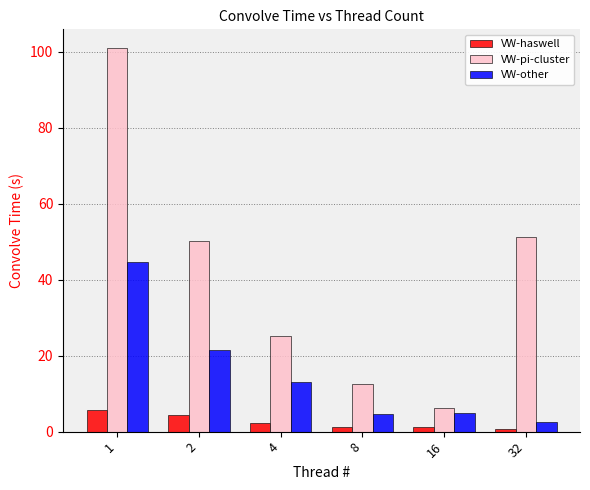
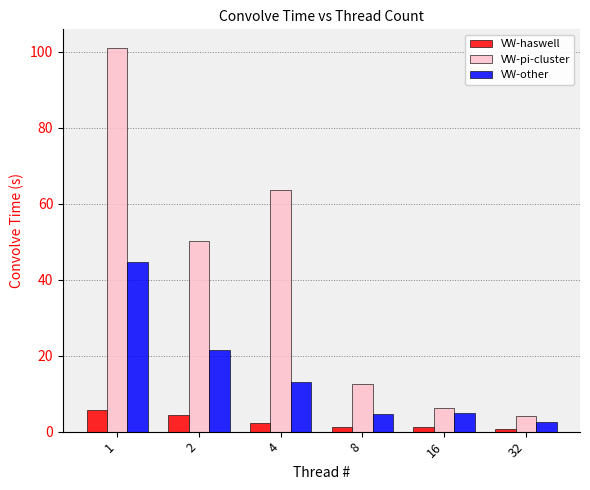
  {
    "VW-haswell": {
      "1": 6,
      "2": 4,
      "4": 2,
      "8": 1,
      "16": 1
    },
    "VW-pi-cluster": {
      "1": 101,
      "2": 50,
-     "4": 25,
+     "4": 64,
      "8": 13,
      "16": 6,
-     "32": 51
+     "32": 4
    },
    "VW-other": {
      "1": 45,
      "2": 22,
      "4": 13,
      "8": 5,
      "16": 5,
      "32": 2
    }
  }
